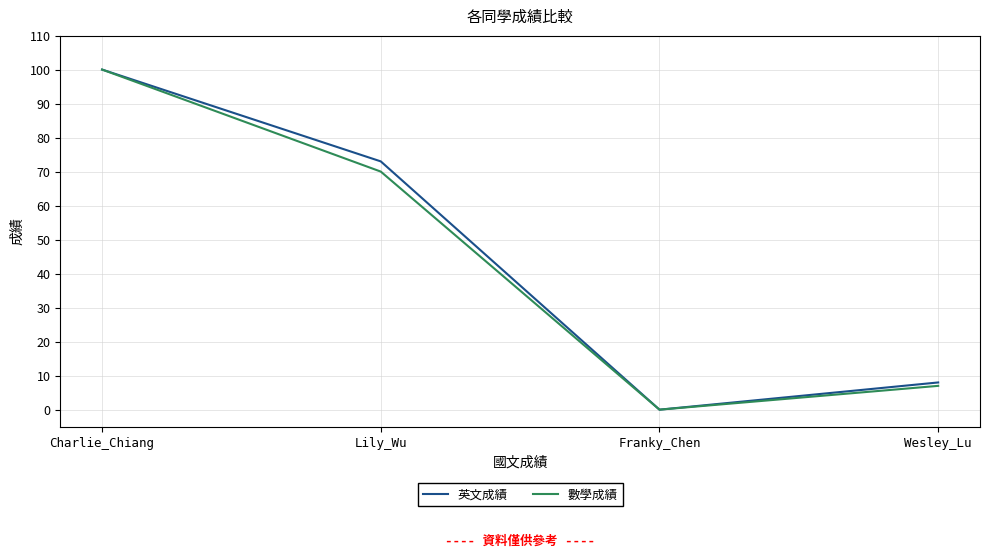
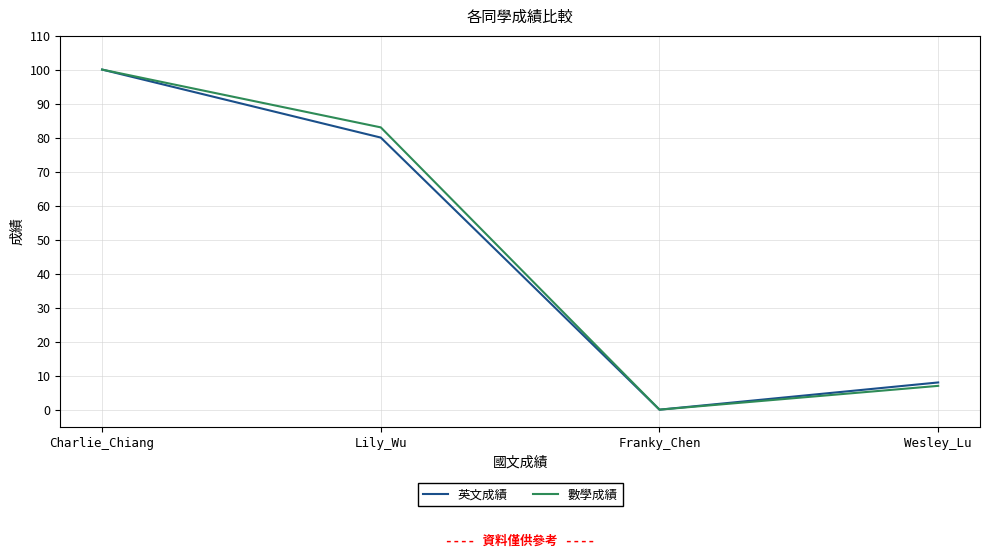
  {
    "英文成績": {
-     "Lily_Wu": 73,
+     "Lily_Wu": 80,
      "Wesley_Lu": 8
    },
    "數學成績": {
-     "Lily_Wu": 70,
+     "Lily_Wu": 83,
      "Wesley_Lu": 7
    }
  }
